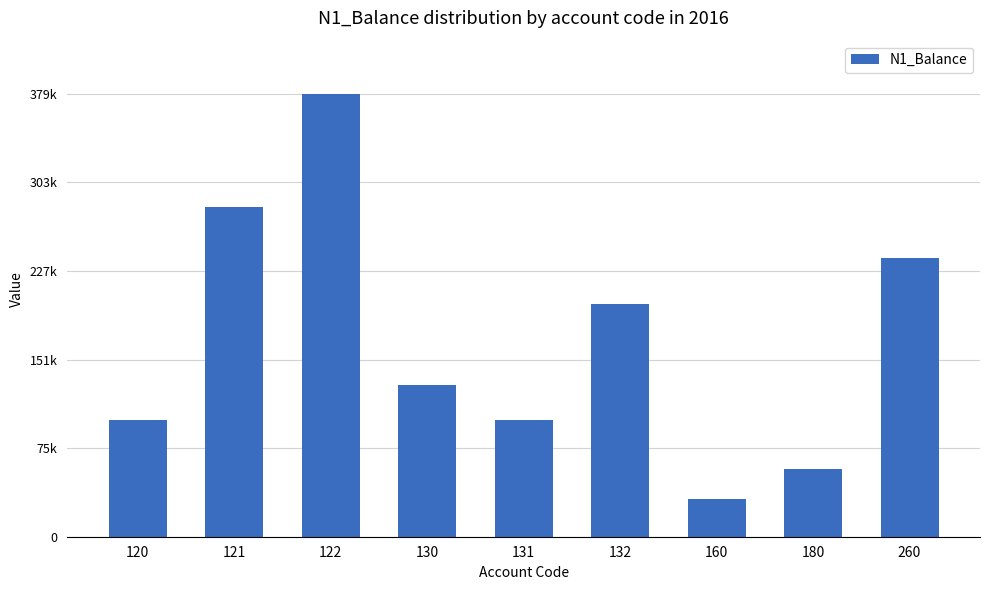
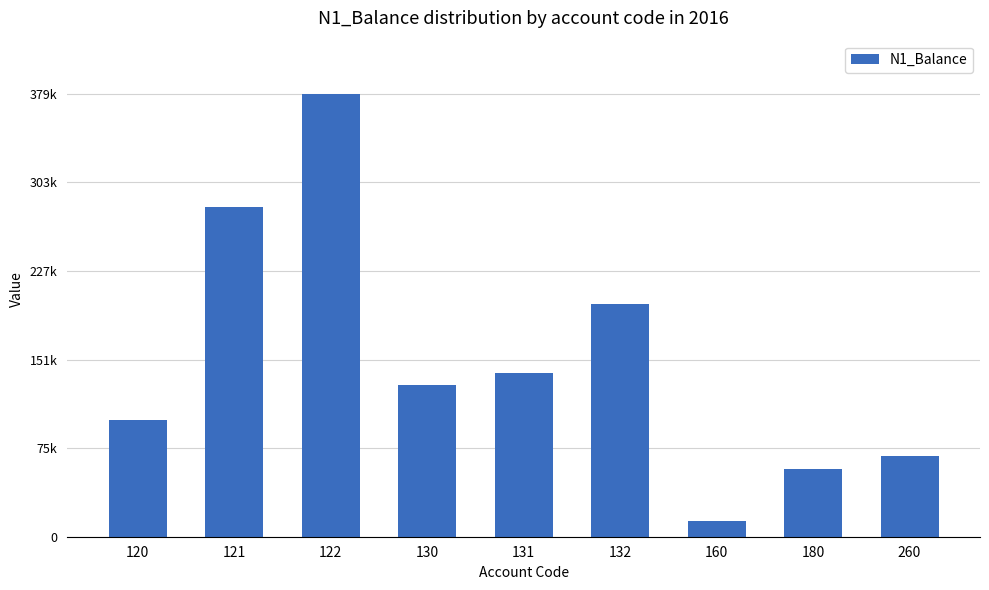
  {
    "120": 100000,
    "121": 283000,
    "122": 380000,
    "130": 130000,
-   "131": 100000,
+   "131": 140000,
    "132": 200000,
-   "160": 33000,
+   "160": 13000,
    "180": 58000,
-   "260": 239000
+   "260": 70000
  }
